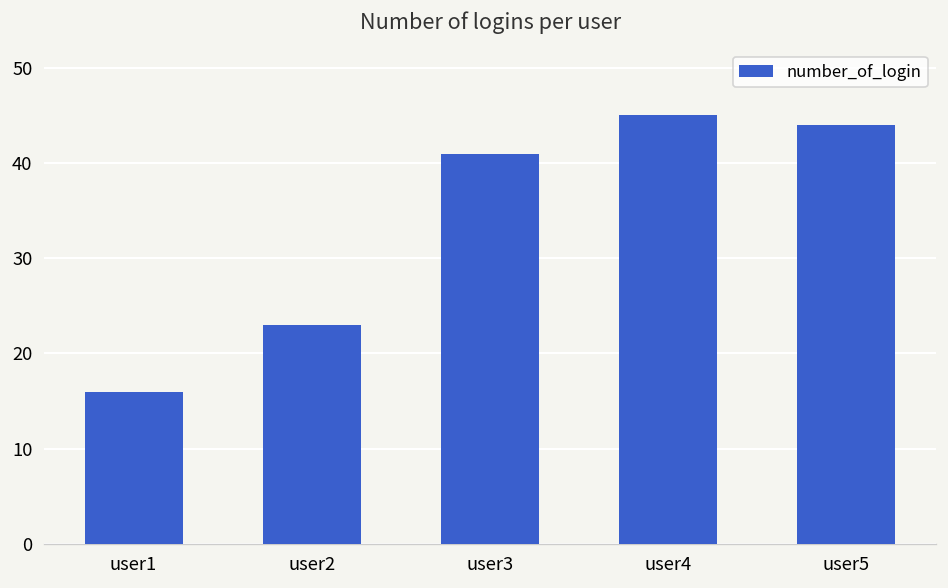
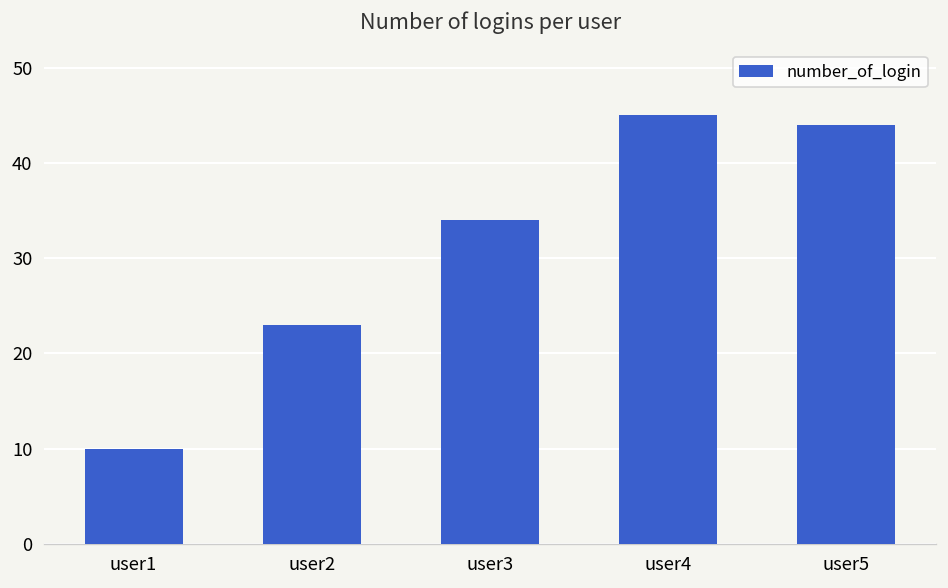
  {
-   "user1": 16,
+   "user1": 10,
    "user2": 23,
-   "user3": 41,
+   "user3": 34,
    "user4": 45,
    "user5": 44
  }
